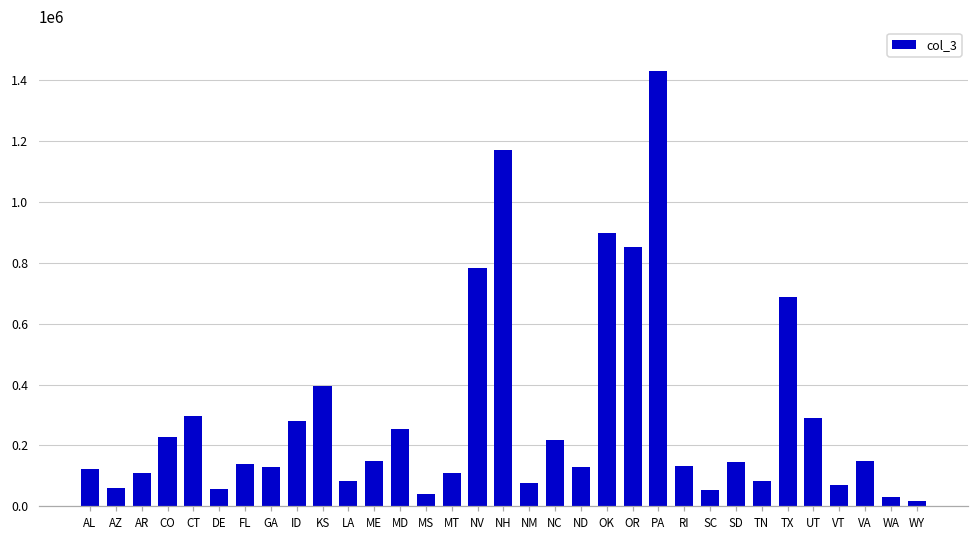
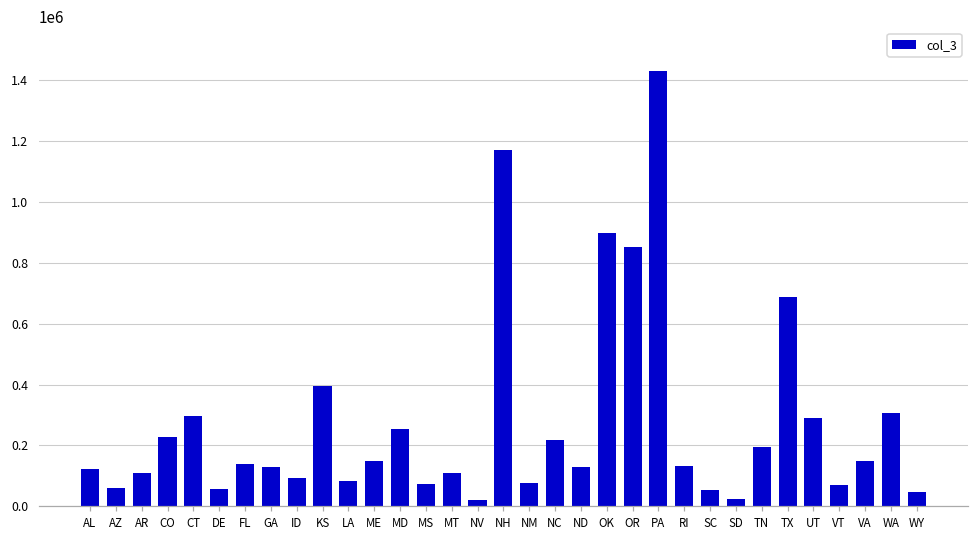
  {
    "AL": 120000,
    "AZ": 60000,
    "AR": 110000,
    "CO": 230000,
    "CT": 300000,
    "DE": 60000,
    "FL": 140000,
    "GA": 130000,
-   "ID": 280000,
+   "ID": 90000,
    "KS": 400000,
    "LA": 80000,
    "ME": 150000,
    "MD": 260000,
-   "MS": 40000,
+   "MS": 70000,
    "MT": 110000,
-   "NV": 780000,
+   "NV": 20000,
    "NH": 1170000,
    "NM": 80000,
    "NC": 220000,
    "ND": 130000,
    "OK": 900000,
    "OR": 850000,
    "PA": 1430000,
    "RI": 130000,
    "SC": 50000,
-   "SD": 140000,
-   "TN": 80000,
+   "SD": 20000,
+   "TN": 200000,
    "TX": 690000,
    "UT": 290000,
    "VT": 70000,
    "VA": 150000,
-   "WA": 30000,
-   "WY": 20000
+   "WA": 310000,
+   "WY": 50000
  }
